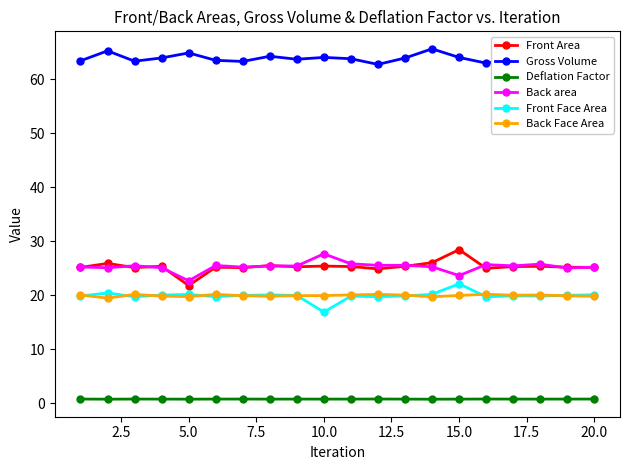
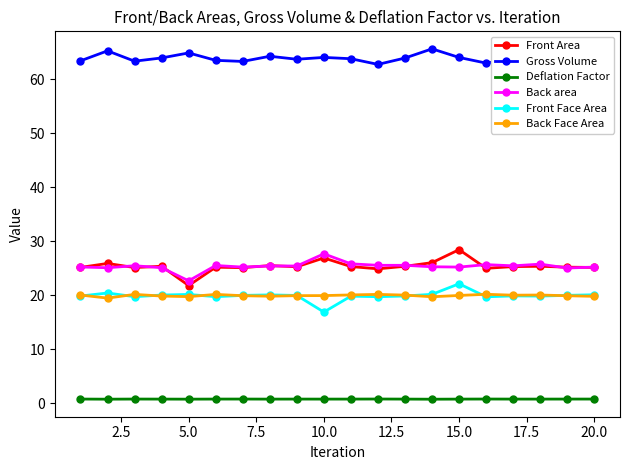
  {
    "Front Area": {
      "5.0": 22,
-     "10.0": 25,
+     "10.0": 27,
      "15.0": 28
    },
    "Gross Volume": {
      "5.0": 65,
      "10.0": 64,
      "15.0": 64
    },
    "Deflation Factor": {
      "5.0": 1,
      "10.0": 1,
      "15.0": 1,
      "20.0": 1
    },
    "Back area": {
      "5.0": 23,
      "10.0": 28,
-     "15.0": 24
+     "15.0": 25
    },
    "Front Face Area": {
      "10.0": 17,
      "15.0": 22
    },
    "Back Face Area": {
      "10.0": 20,
      "15.0": 20
    }
  }
